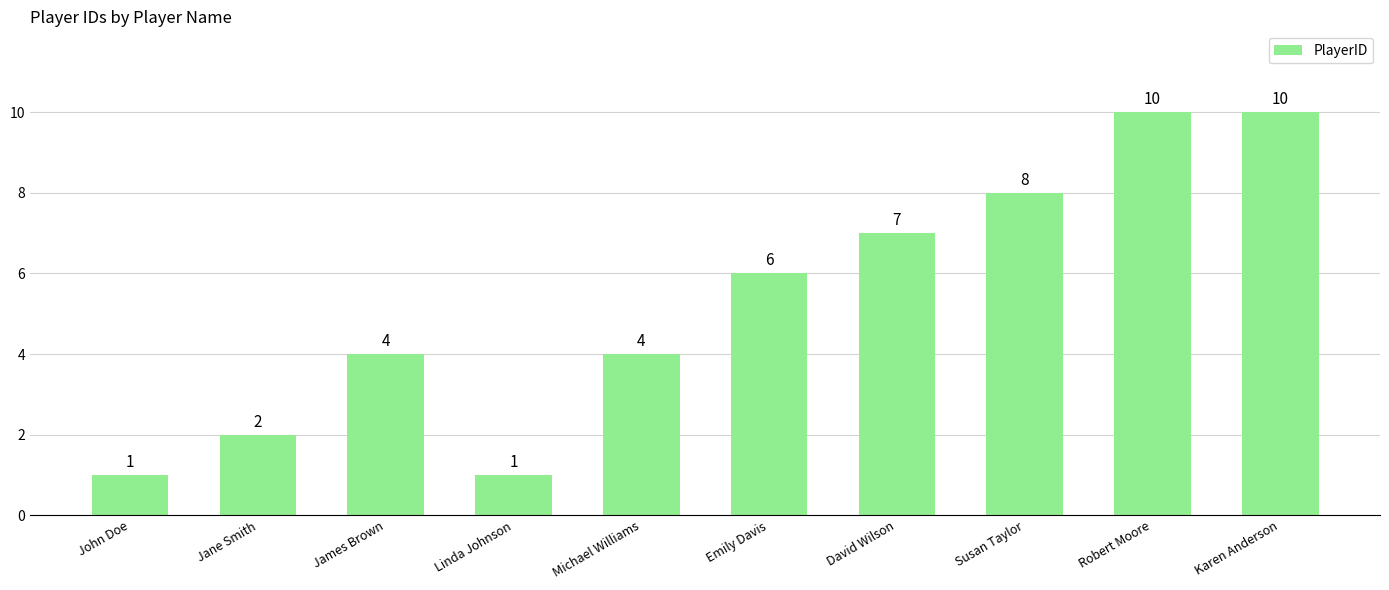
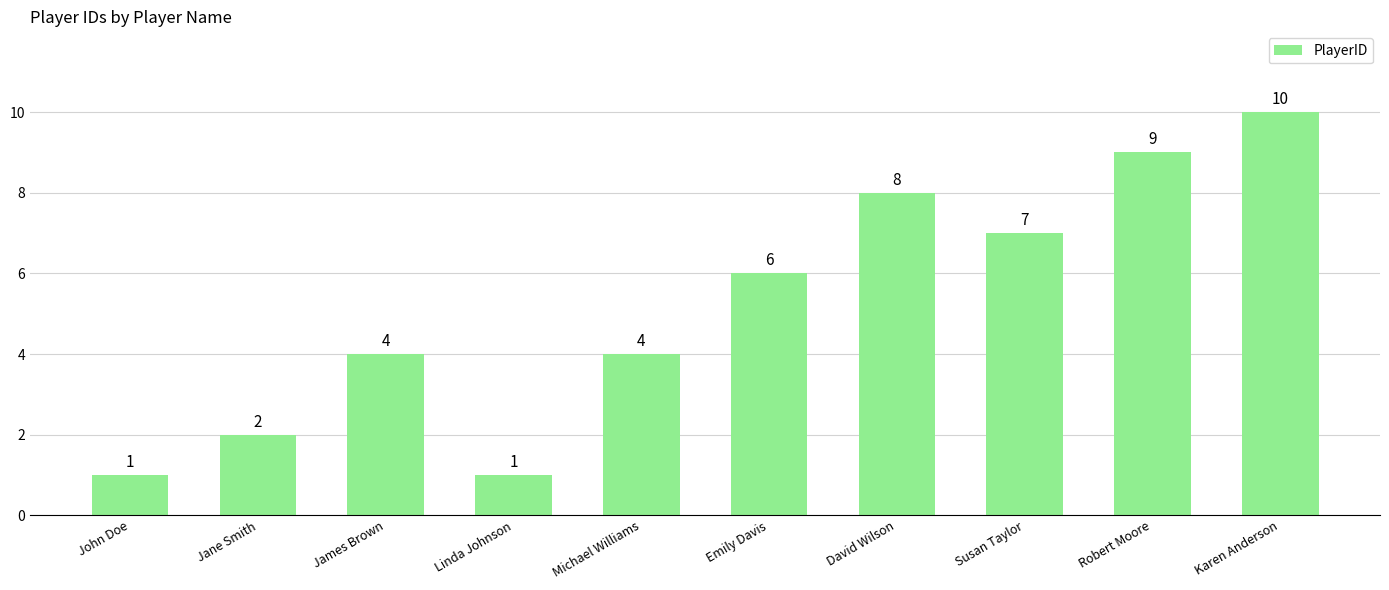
  {
    "John Doe": 1,
    "Jane Smith": 2,
    "James Brown": 4,
    "Linda Johnson": 1,
    "Michael Williams": 4,
    "Emily Davis": 6,
-   "David Wilson": 7,
-   "Susan Taylor": 8,
-   "Robert Moore": 10,
+   "David Wilson": 8,
+   "Susan Taylor": 7,
+   "Robert Moore": 9,
    "Karen Anderson": 10
  }
